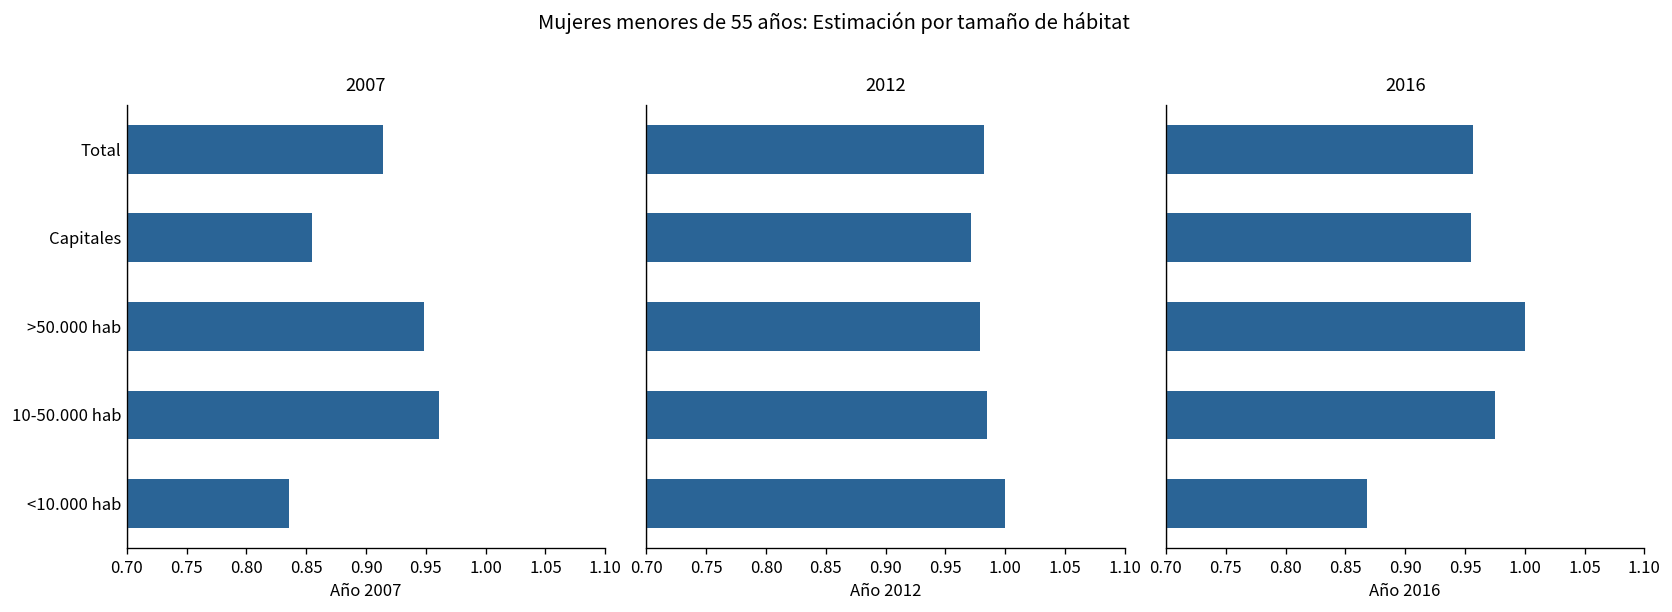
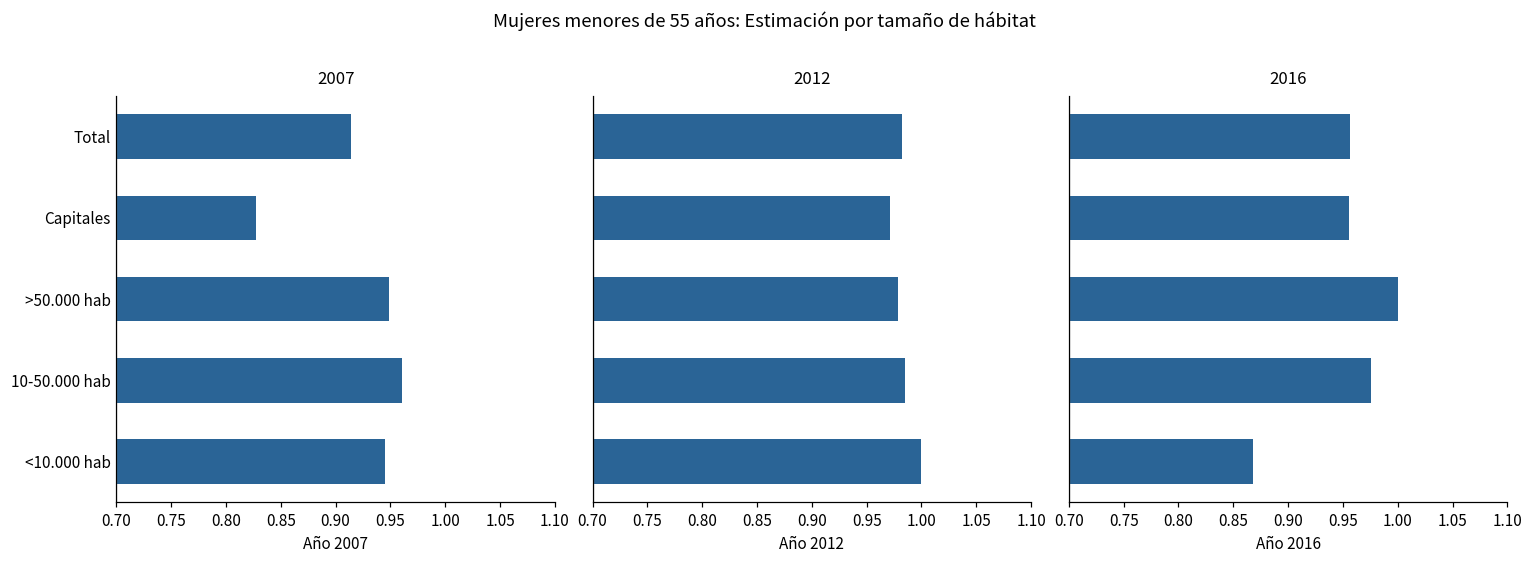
  {
    "2007": {
      "Total": 0.91,
-     "Capitales": 0.86,
+     "Capitales": 0.83,
      ">50.000 hab": 0.95,
      "10-50.000 hab": 0.96,
-     "<10.000 hab": 0.84
+     "<10.000 hab": 0.94
    }
  }
